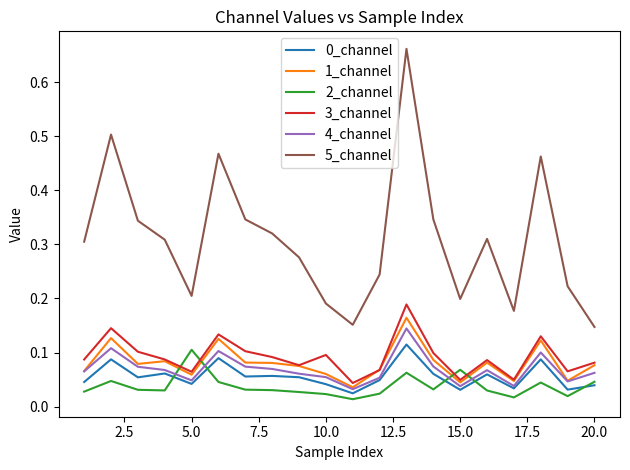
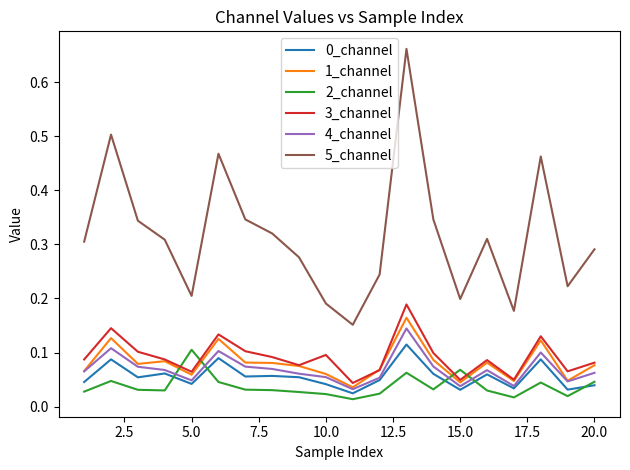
  {
    "0_channel": {
      "5.0": 0.04,
      "10.0": 0.04,
      "15.0": 0.03,
      "20.0": 0.04
    },
    "1_channel": {
      "5.0": 0.06,
      "10.0": 0.06
    },
    "2_channel": {
      "5.0": 0.11,
      "10.0": 0.02,
      "15.0": 0.07,
      "20.0": 0.05
    },
    "3_channel": {
      "5.0": 0.06,
      "10.0": 0.10
    },
    "4_channel": {
      "5.0": 0.05,
      "10.0": 0.05,
      "15.0": 0.04,
      "20.0": 0.06
    },
    "5_channel": {
      "5.0": 0.20,
      "10.0": 0.19,
      "15.0": 0.20,
-     "20.0": 0.15
+     "20.0": 0.29
    }
  }
